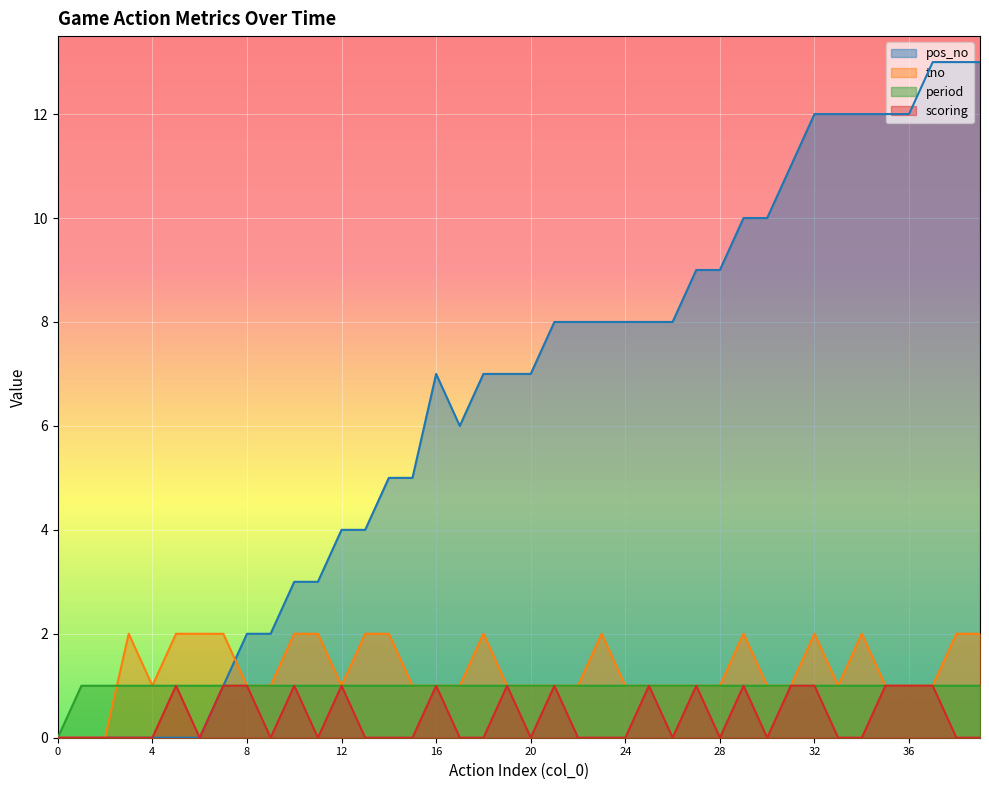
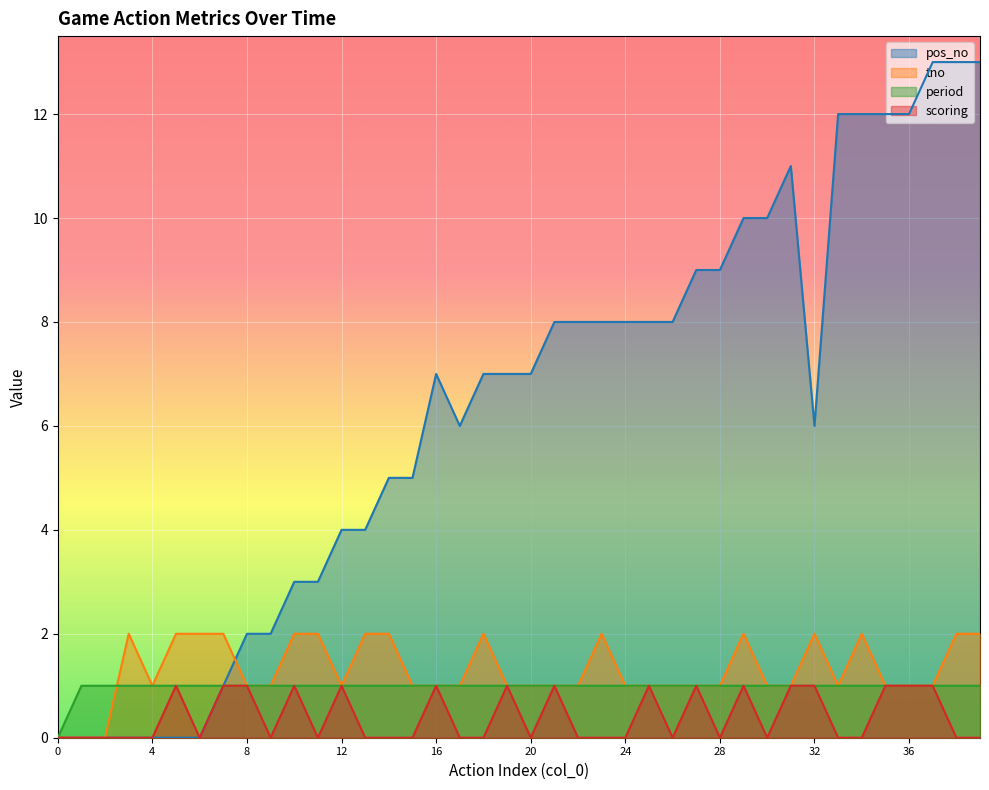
  {
    "pos_no": {
      "8": 2,
      "12": 4,
      "16": 7,
      "20": 7,
      "24": 8,
      "28": 9,
-     "32": 12
+     "32": 6
    },
    "tno": {
      "32": 2
    },
    "scoring": {
      "20": 0,
      "24": 0,
      "28": 0
    }
  }
